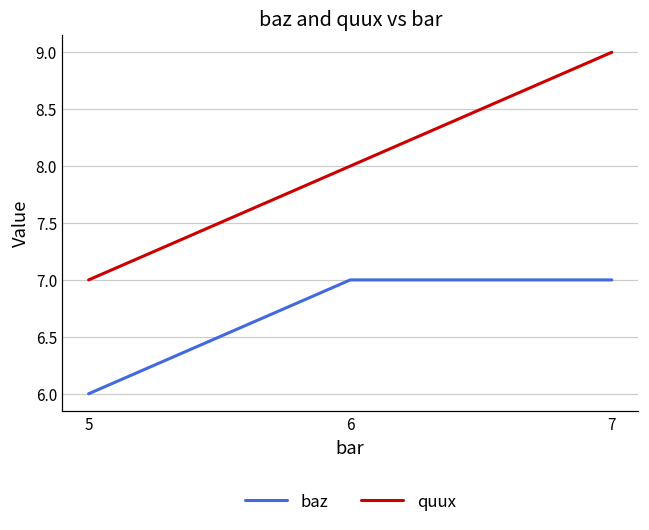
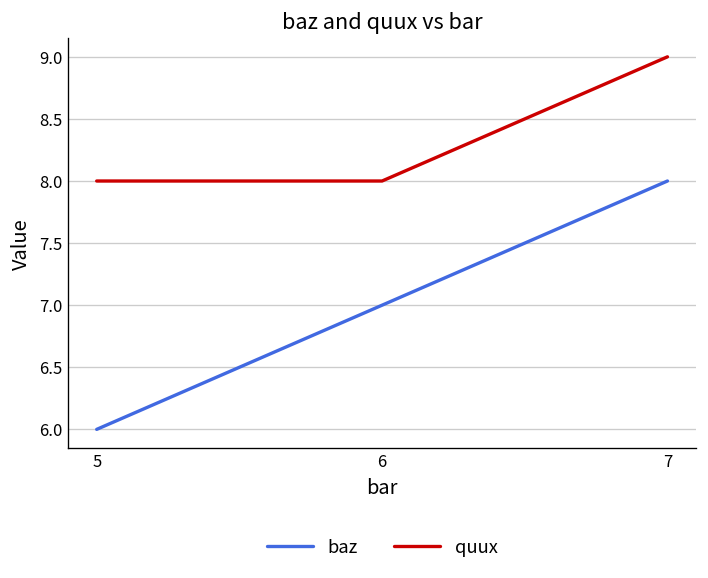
  {
    "baz": {
      "5": 6,
      "6": 7,
-     "7": 7
+     "7": 8
    },
    "quux": {
-     "5": 7,
+     "5": 8,
      "6": 8,
      "7": 9
    }
  }
